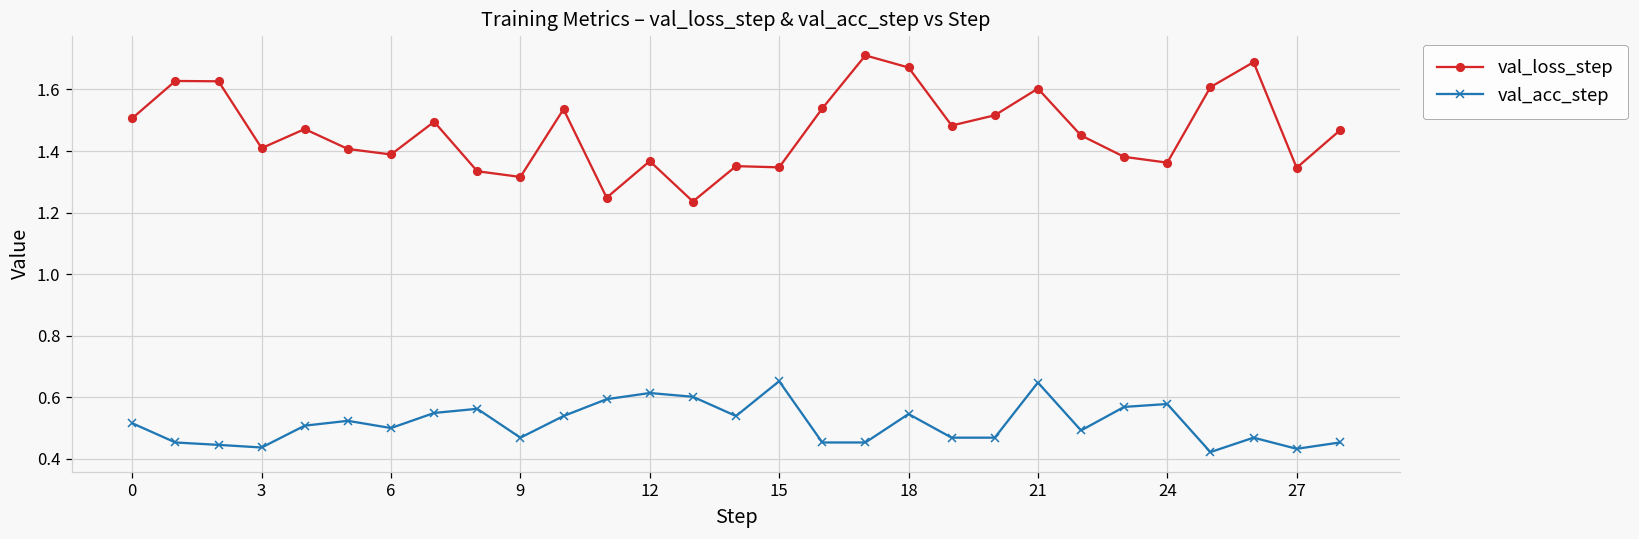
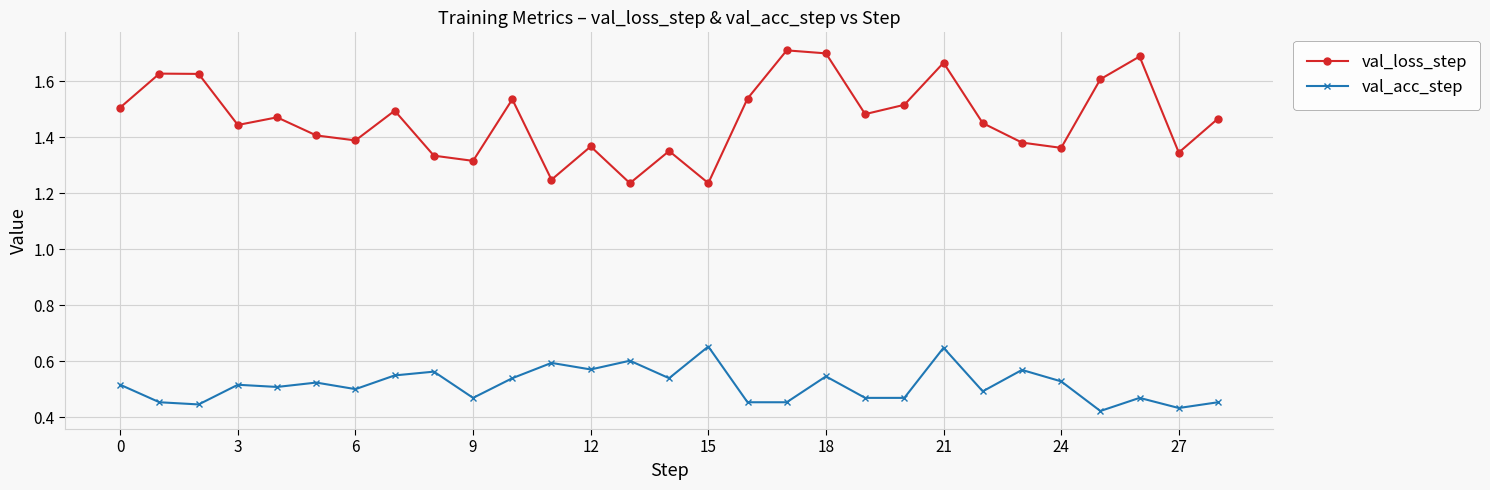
  {
    "val_loss_step": {
      "0": 1.51,
-     "3": 1.41,
+     "3": 1.44,
      "6": 1.39,
      "9": 1.32,
      "12": 1.37,
-     "15": 1.35,
-     "18": 1.67,
-     "21": 1.60,
+     "15": 1.24,
+     "18": 1.70,
+     "21": 1.67,
      "24": 1.36,
      "27": 1.35
    },
    "val_acc_step": {
      "0": 0.52,
-     "3": 0.44,
+     "3": 0.52,
      "6": 0.50,
      "9": 0.47,
-     "12": 0.61,
+     "12": 0.57,
      "15": 0.65,
      "18": 0.55,
      "21": 0.65,
-     "24": 0.58,
+     "24": 0.53,
      "27": 0.43
    }
  }
